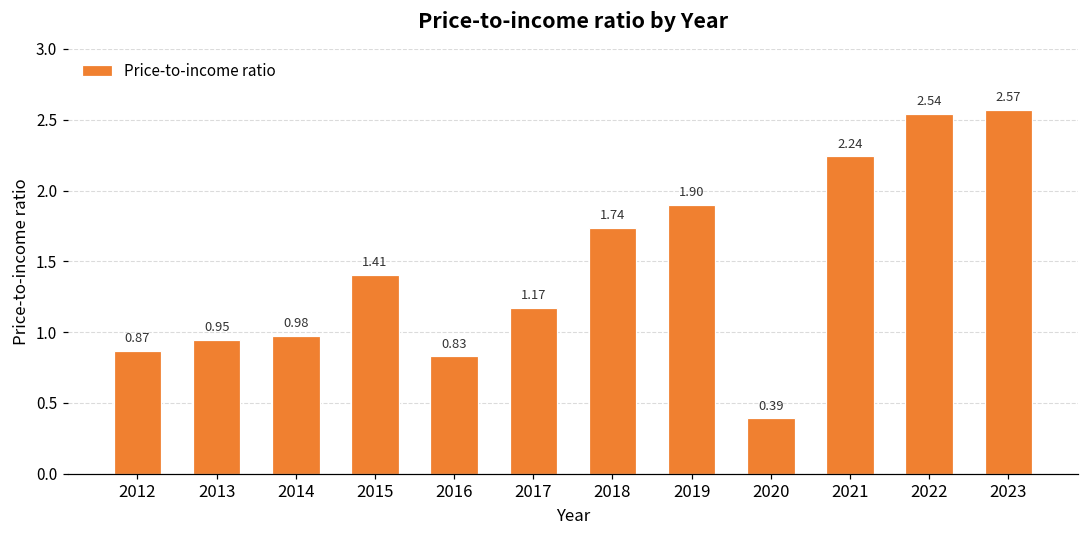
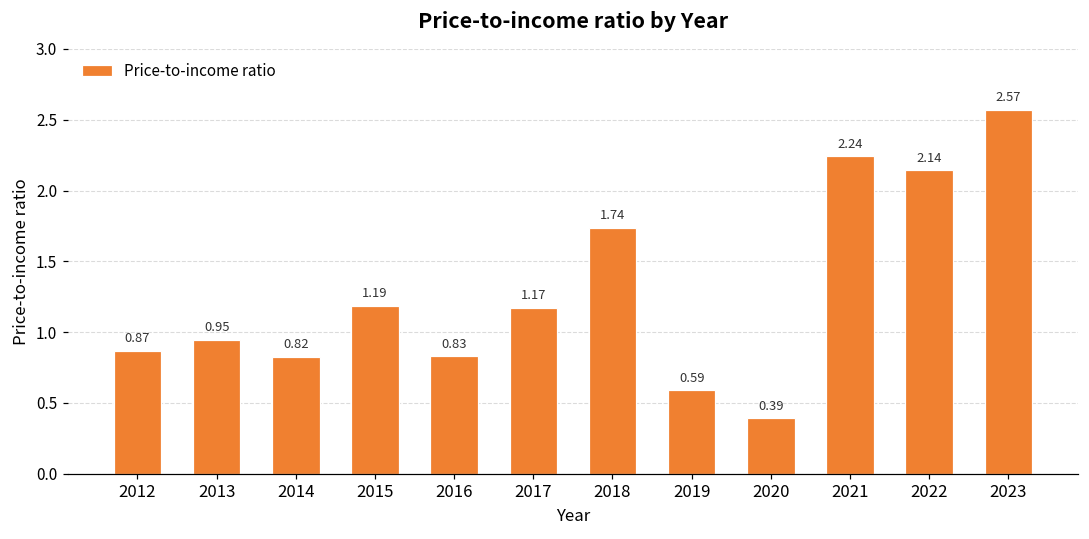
  {
    "2012": 0.87,
    "2013": 0.95,
-   "2014": 0.98,
-   "2015": 1.41,
+   "2014": 0.82,
+   "2015": 1.19,
    "2016": 0.83,
    "2017": 1.17,
    "2018": 1.74,
-   "2019": 1.90,
+   "2019": 0.59,
    "2020": 0.39,
    "2021": 2.24,
-   "2022": 2.54,
+   "2022": 2.14,
    "2023": 2.57
  }
